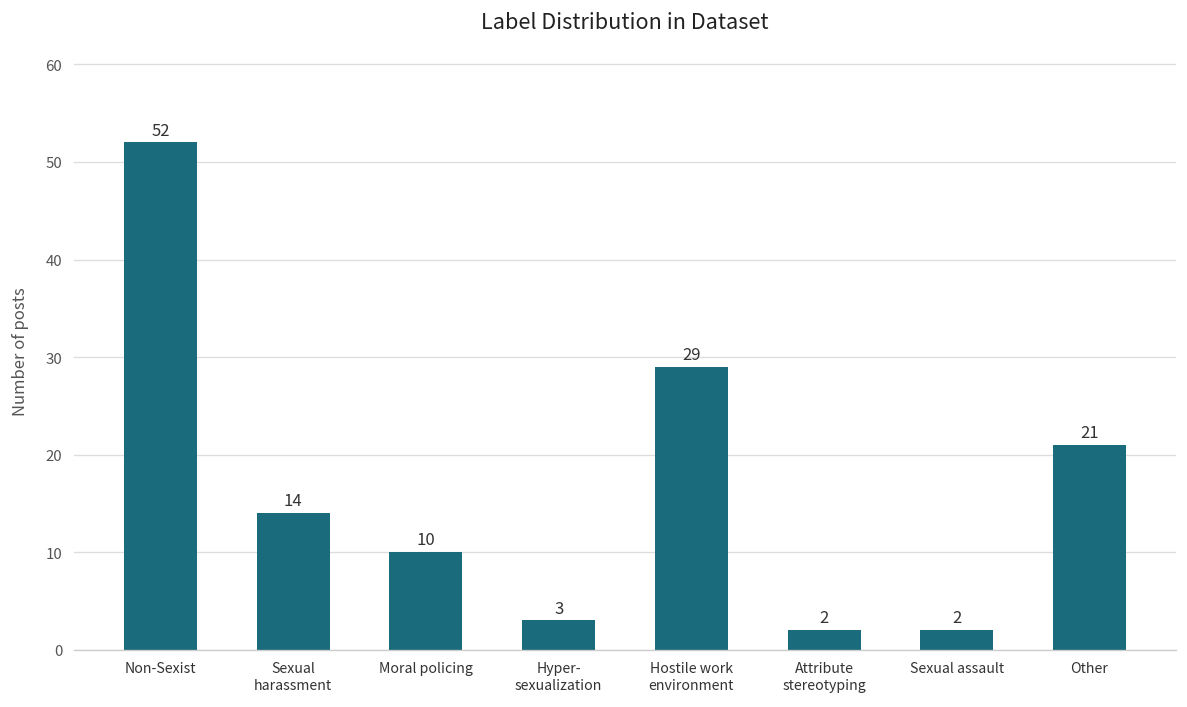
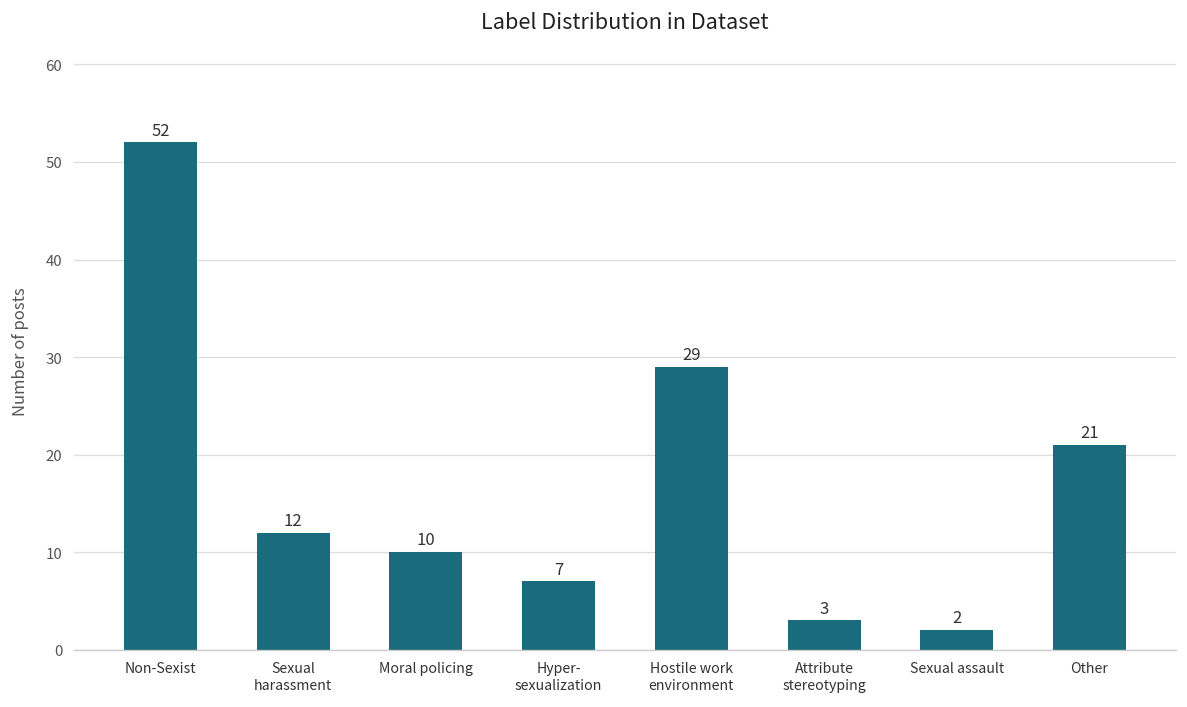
  {
    "Non-Sexist": 52,
-   "Sexual harassment": 14,
+   "Sexual harassment": 12,
    "Moral policing": 10,
-   "Hyper- sexualization": 3,
+   "Hyper- sexualization": 7,
    "Hostile work environment": 29,
-   "Attribute stereotyping": 2,
+   "Attribute stereotyping": 3,
    "Sexual assault": 2,
    "Other": 21
  }
